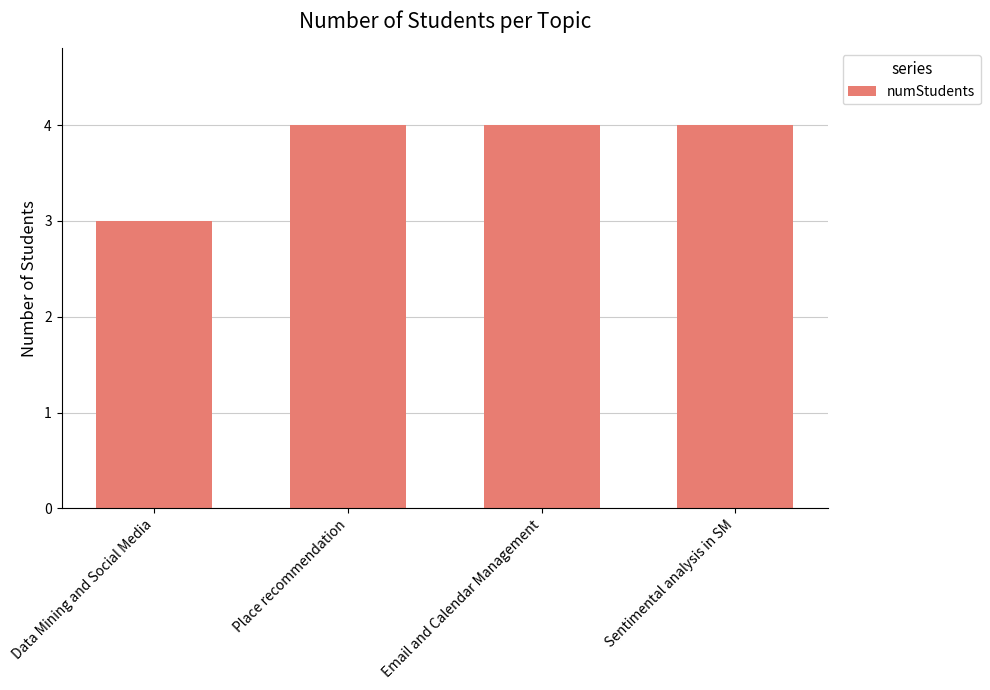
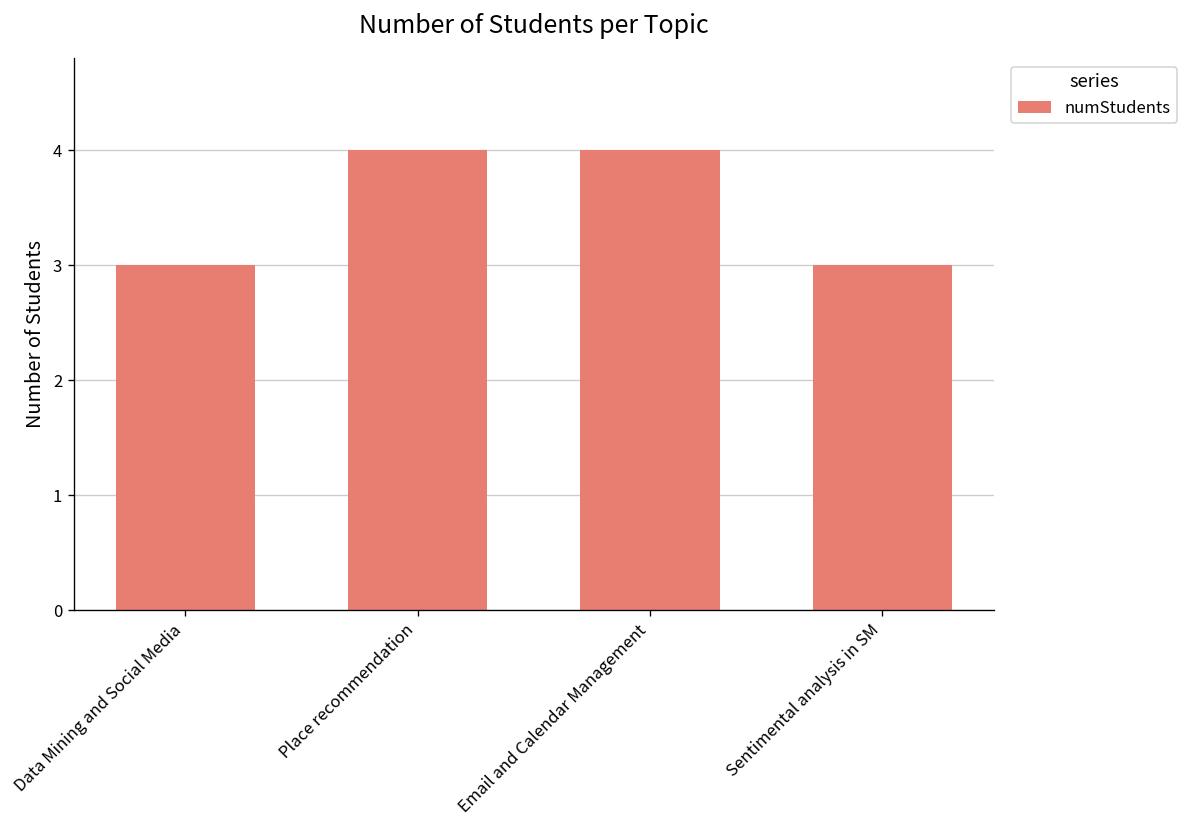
  {
    "Data Mining and Social Media": 3,
    "Place recommendation": 4,
    "Email and Calendar Management": 4,
-   "Sentimental analysis in SM": 4
+   "Sentimental analysis in SM": 3
  }
